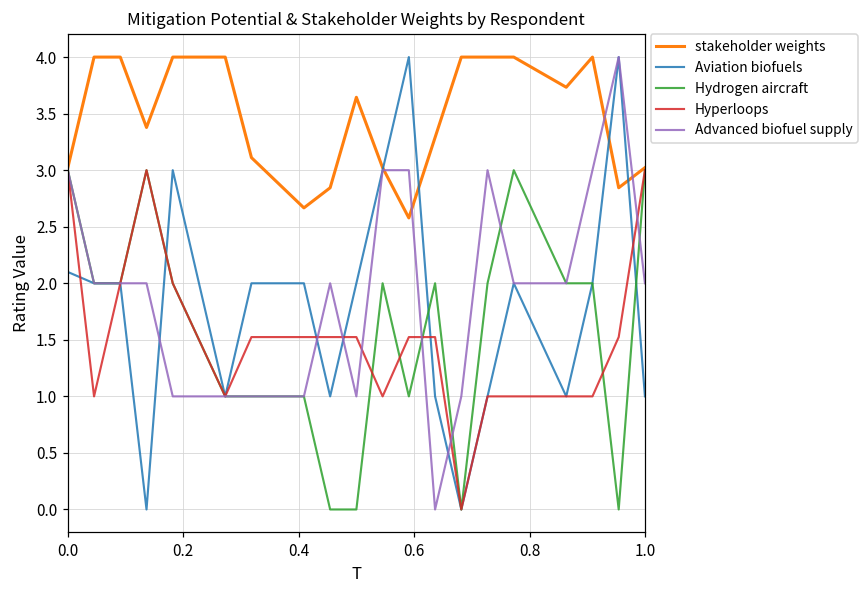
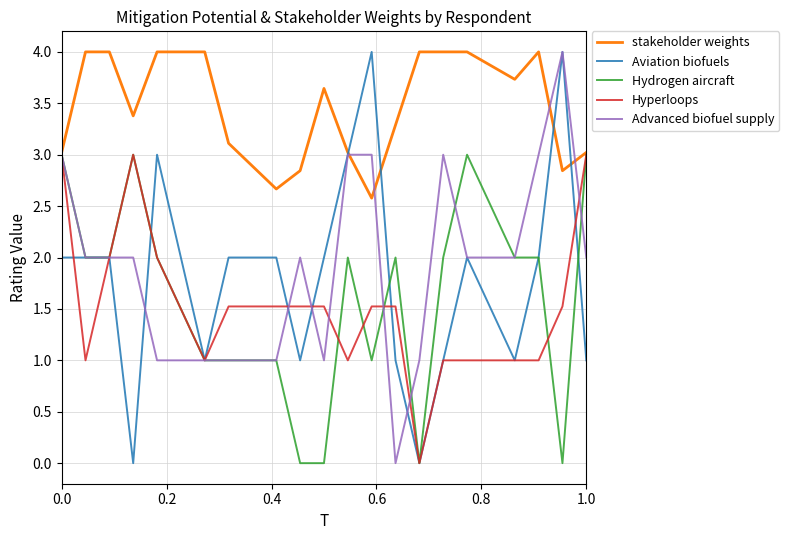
  {
    "Aviation biofuels": {
-     "0.0": 2.1,
+     "0.0": 2.0,
      "1.0": 1.0
    },
    "Advanced biofuel supply": {
      "1.0": 2.0
    }
  }
